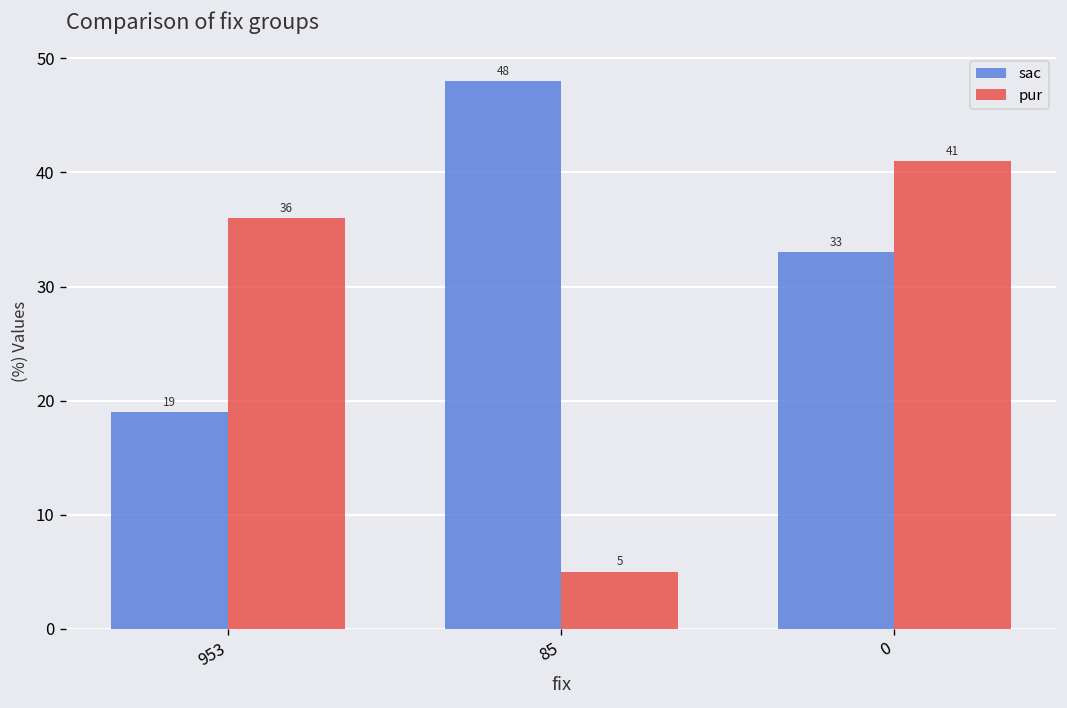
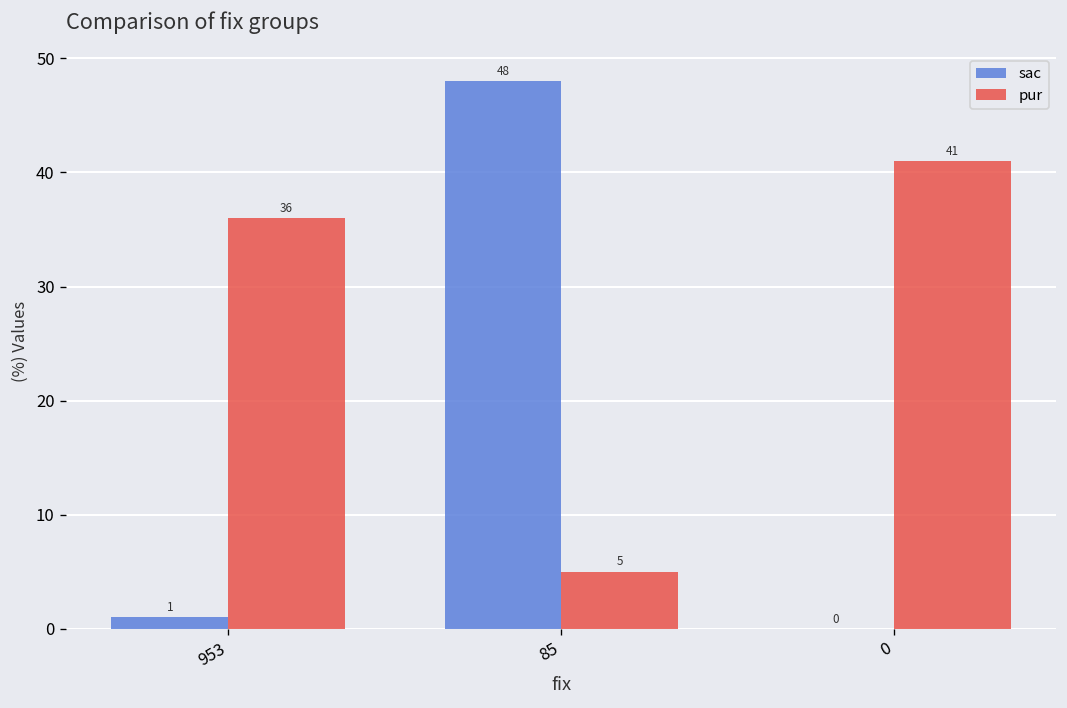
  {
    "sac": {
-     "953": 19,
+     "953": 1,
      "85": 48,
-     "0": 33
+     "0": 0
    },
    "pur": {
      "953": 36,
      "85": 5,
      "0": 41
    }
  }
